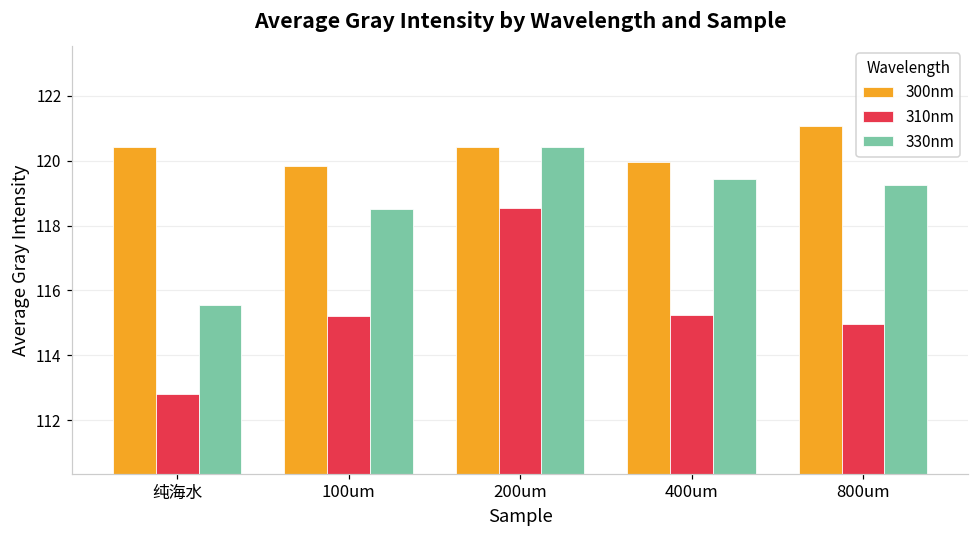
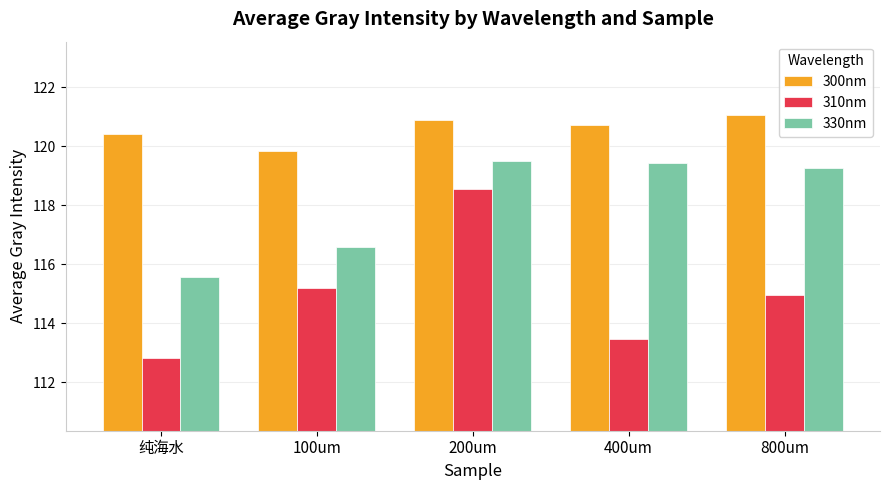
  {
    "300nm": {
      "纯海水": 120.4,
      "100um": 119.8,
-     "200um": 120.4,
-     "400um": 120.0,
+     "200um": 120.9,
+     "400um": 120.7,
      "800um": 121.1
    },
    "310nm": {
      "纯海水": 112.8,
      "100um": 115.2,
      "200um": 118.5,
-     "400um": 115.3,
+     "400um": 113.5,
      "800um": 115.0
    },
    "330nm": {
      "纯海水": 115.6,
-     "100um": 118.5,
-     "200um": 120.4,
+     "100um": 116.6,
+     "200um": 119.5,
      "400um": 119.4,
      "800um": 119.3
    }
  }
